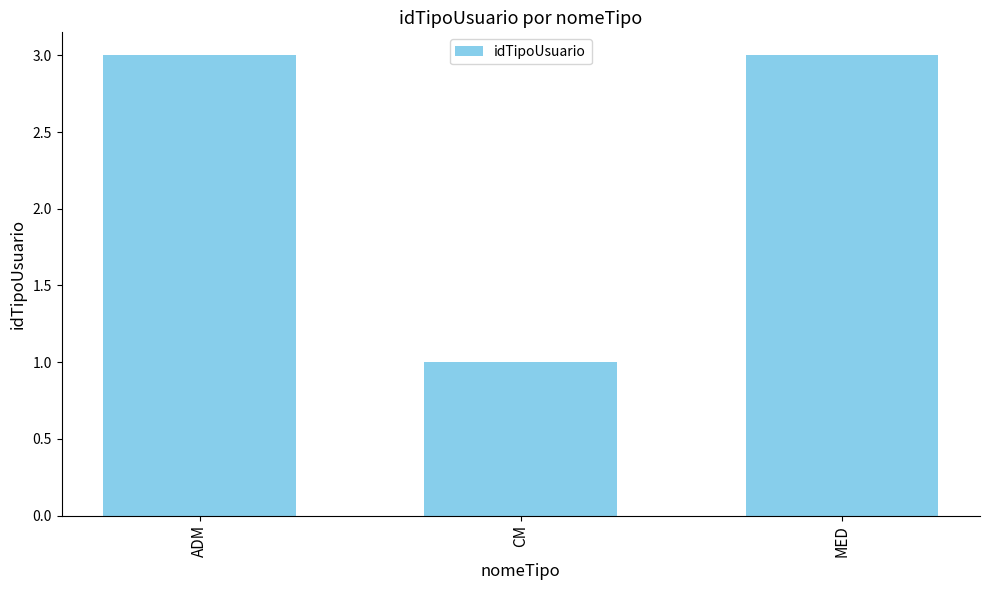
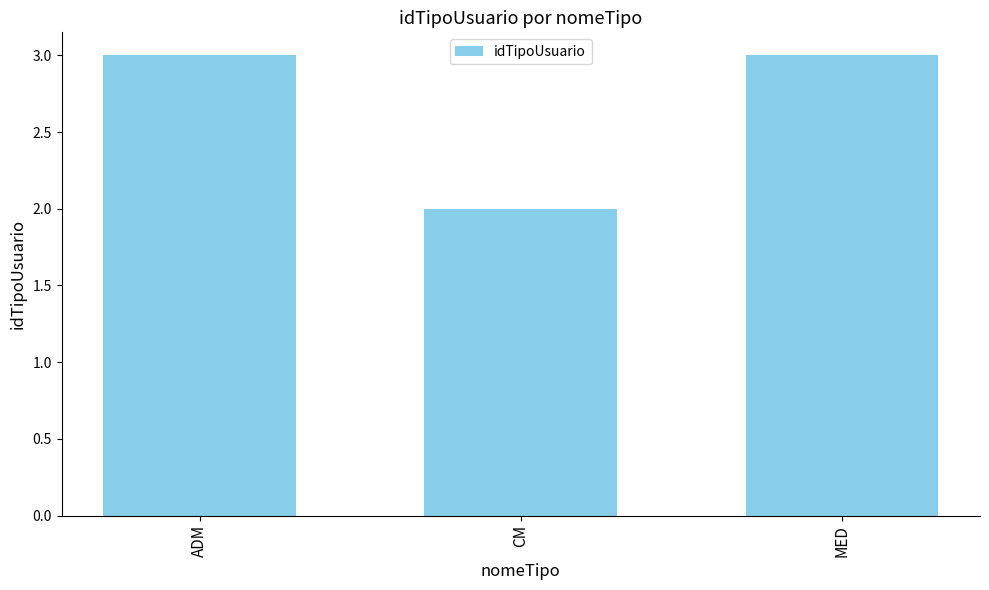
  {
    "ADM": 3,
-   "CM": 1,
+   "CM": 2,
    "MED": 3
  }
